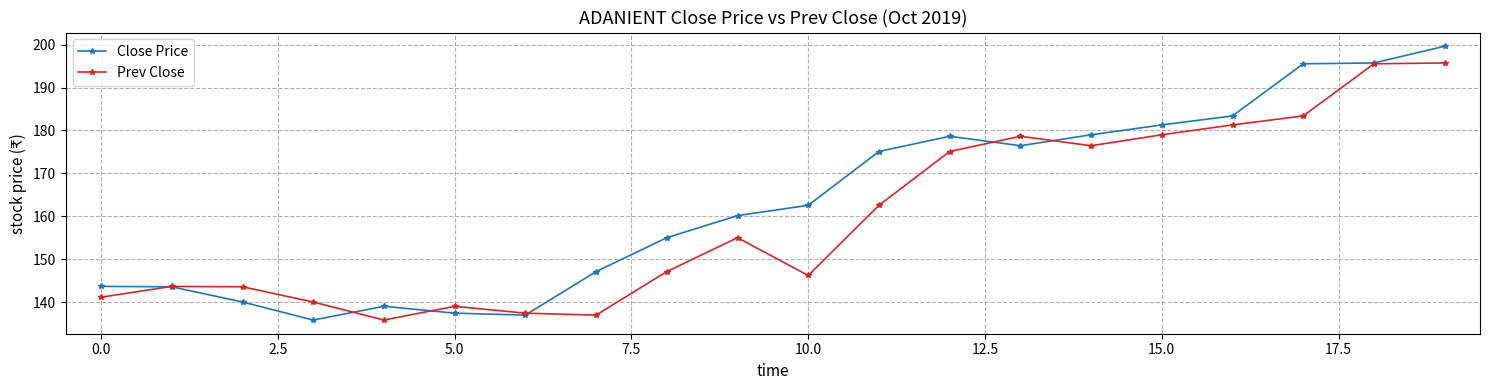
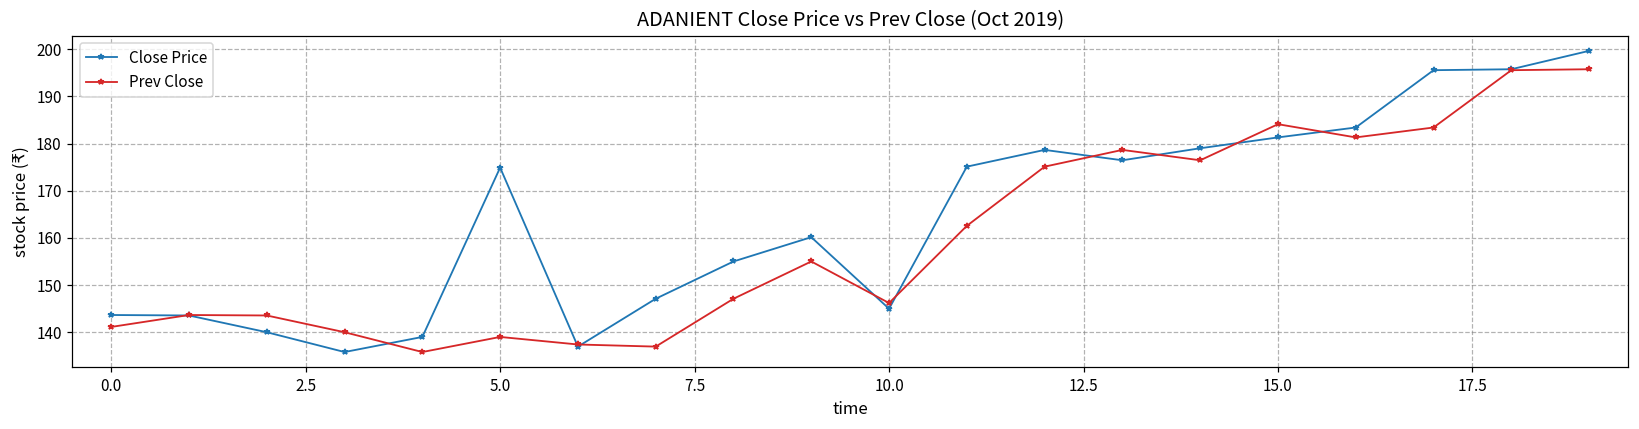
  {
    "Close Price": {
      "0.0": 144,
-     "5.0": 137,
-     "10.0": 163,
+     "5.0": 175,
+     "10.0": 145,
      "15.0": 181
    },
    "Prev Close": {
      "0.0": 141,
      "5.0": 139,
      "10.0": 146,
-     "15.0": 179
+     "15.0": 184
    }
  }
